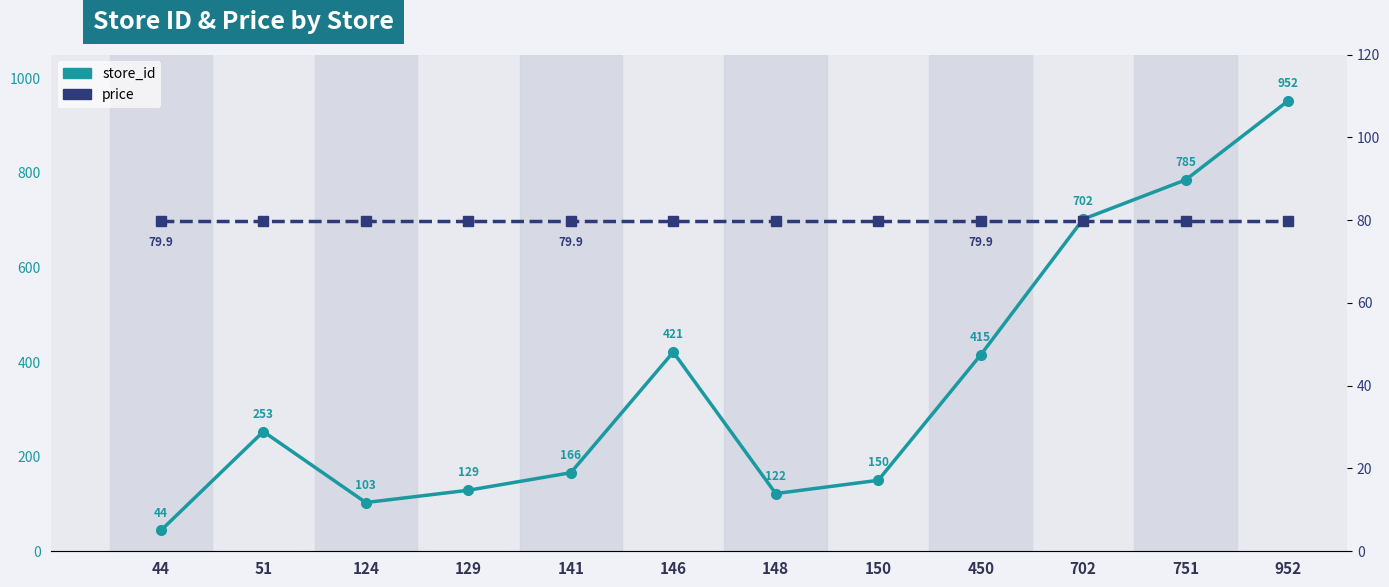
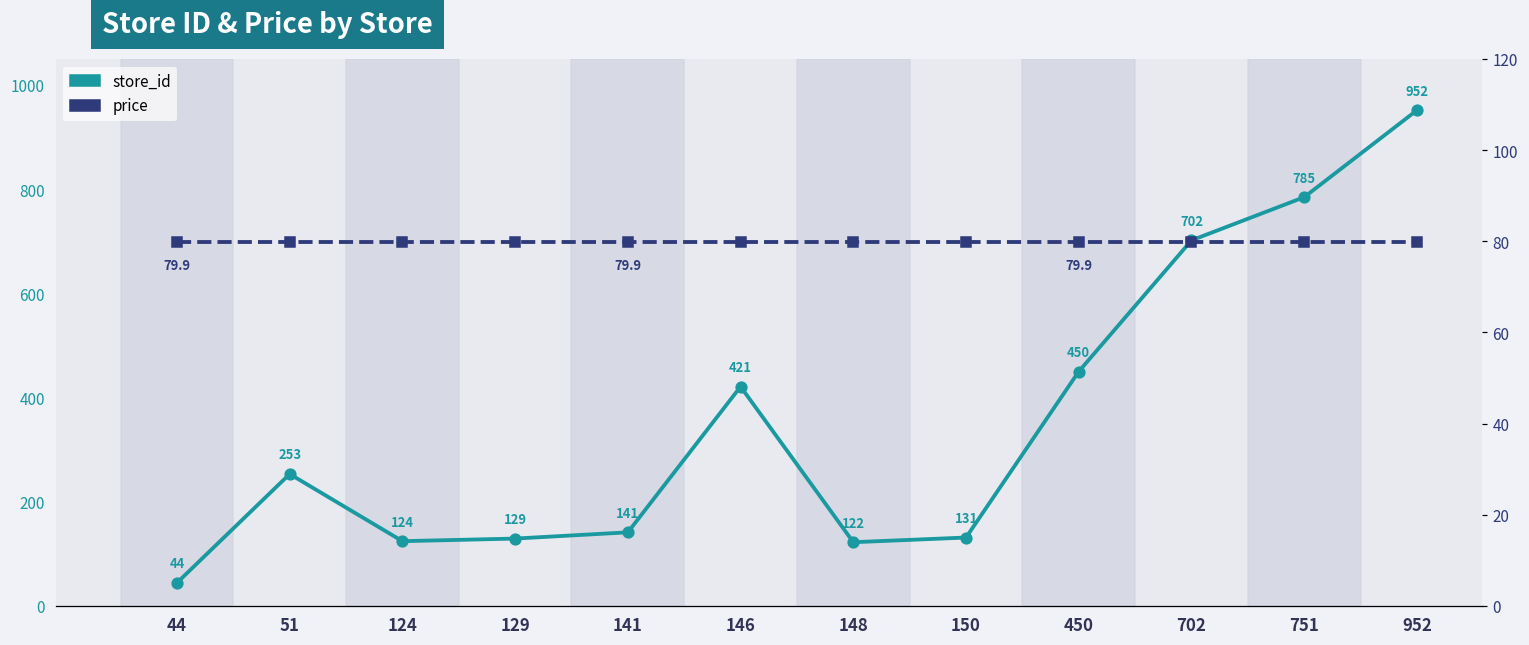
  {
    "store_id": {
      "44": 44,
      "51": 253,
-     "124": 103,
+     "124": 124,
      "129": 129,
-     "141": 166,
+     "141": 141,
      "146": 421,
      "148": 122,
-     "150": 150,
-     "450": 415,
+     "150": 131,
+     "450": 450,
      "702": 702,
      "751": 785,
      "952": 952
    },
    "price": {
      "44": 79.9,
      "141": 79.9,
      "450": 79.9
    }
  }
